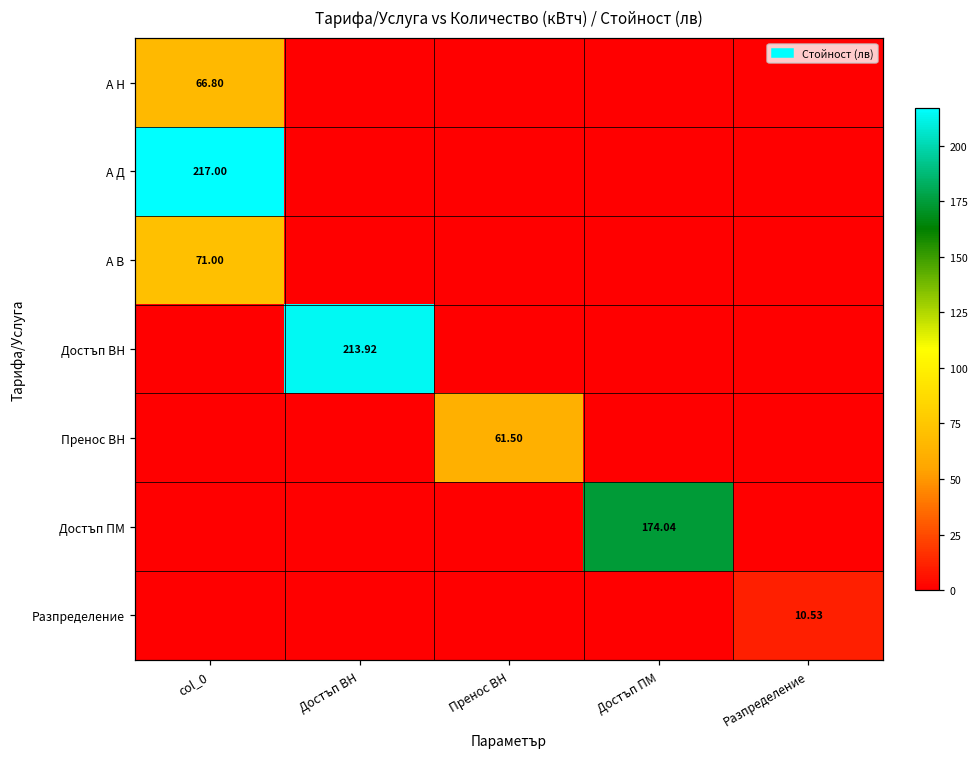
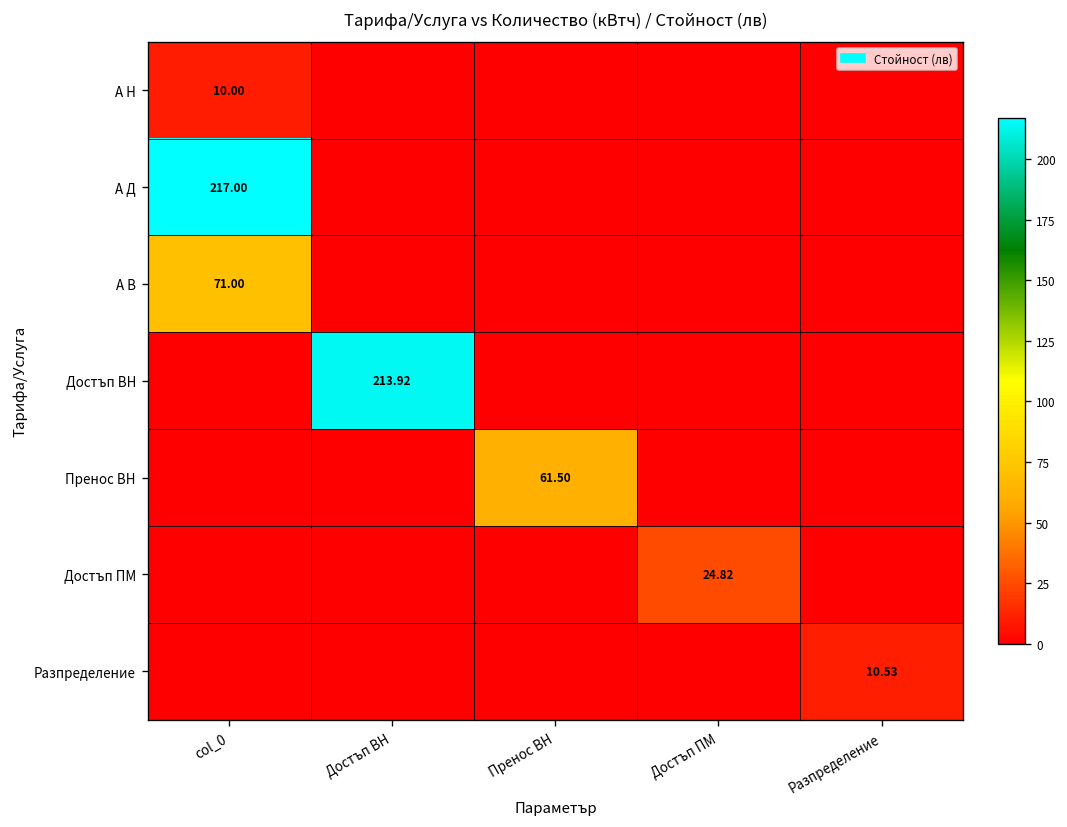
  {
    "А Н": {
-     "col_0": 66.80
+     "col_0": 10.00
    },
    "А Д": {
      "col_0": 217.00
    },
    "А В": {
      "col_0": 71.00
    },
    "Достъп ВН": {
      "Достъп ВН": 213.92
    },
    "Пренос ВН": {
      "Пренос ВН": 61.50
    },
    "Достъп ПМ": {
-     "Достъп ПМ": 174.04
+     "Достъп ПМ": 24.82
    },
    "Разпределение": {
      "Разпределение": 10.53
    }
  }
